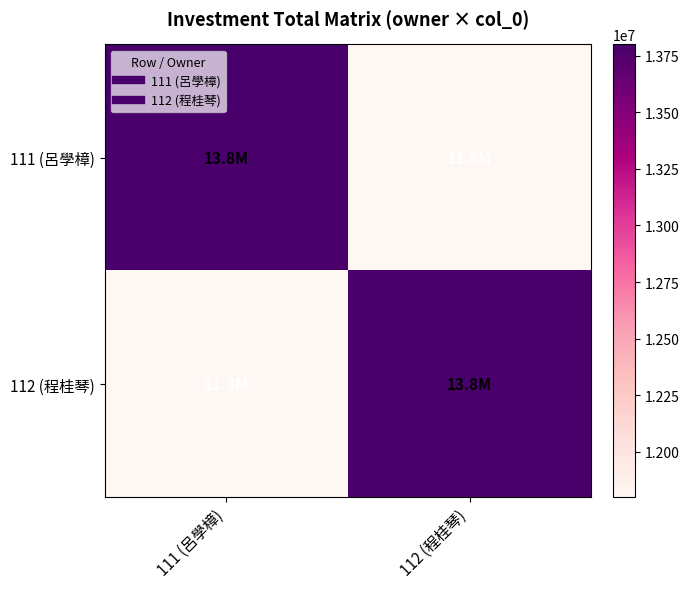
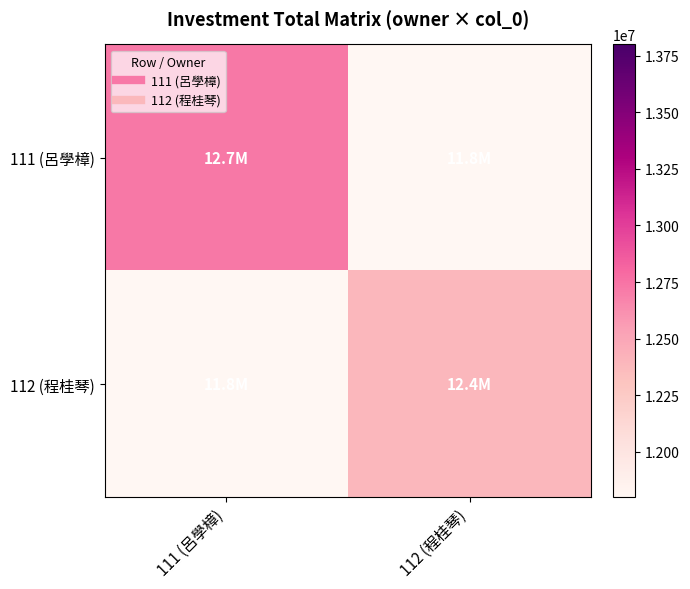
  {
    "111 (呂學樟)": {
-     "111 (呂學樟)": "13.8M"
+     "111 (呂學樟)": "12.7M"
    },
    "112 (程桂琴)": {
-     "112 (程桂琴)": "13.8M"
+     "112 (程桂琴)": "12.4M"
    }
  }
